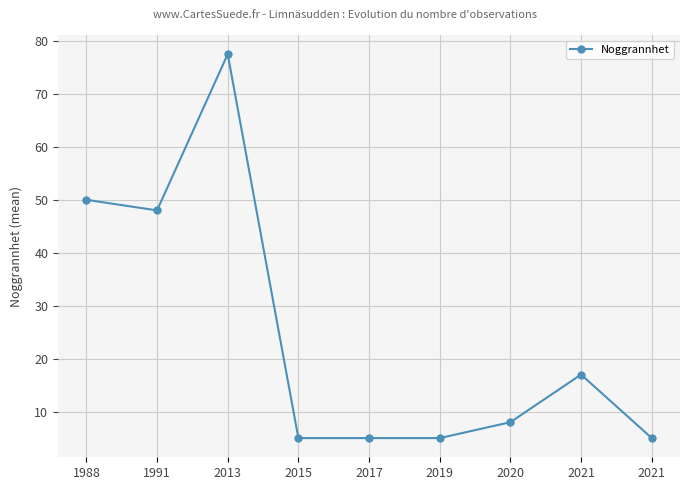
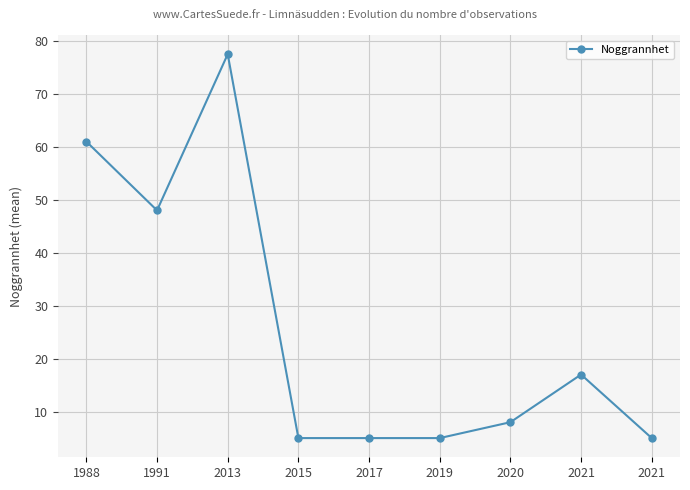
  {
-   "1988": 50,
+   "1988": 61,
    "1991": 48,
    "2013": 78,
    "2015": 5,
    "2017": 5,
    "2019": 5,
    "2020": 8
  }
